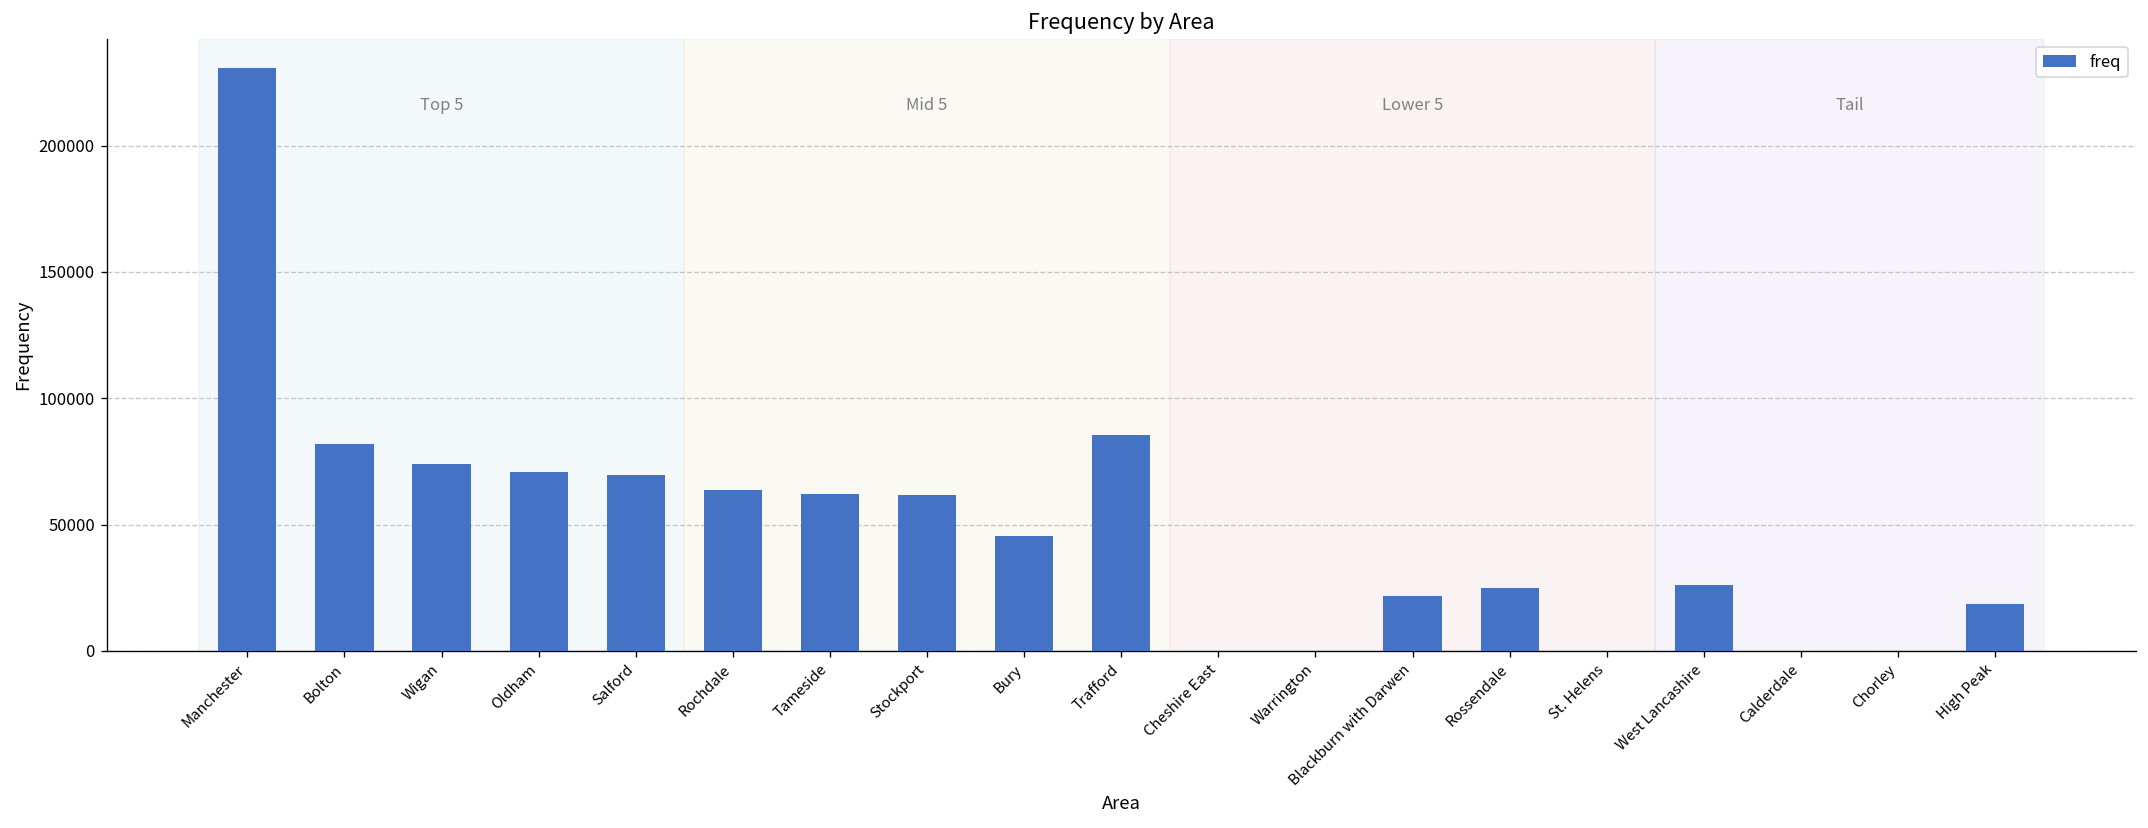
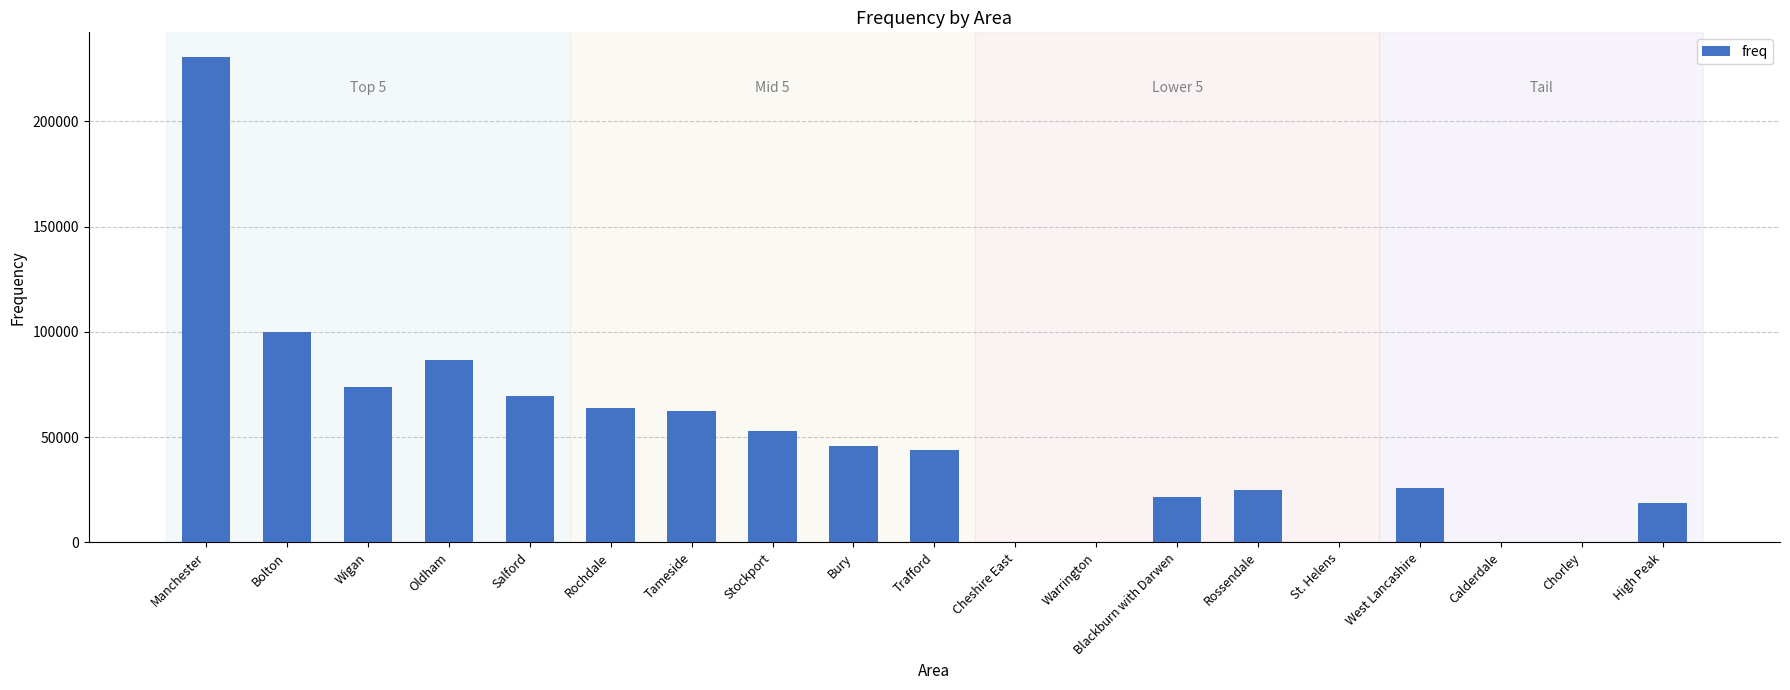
  {
    "Manchester": 231000,
-   "Bolton": 82000,
+   "Bolton": 100000,
    "Wigan": 74000,
-   "Oldham": 71000,
+   "Oldham": 87000,
    "Salford": 69000,
    "Rochdale": 64000,
    "Tameside": 62000,
-   "Stockport": 62000,
+   "Stockport": 53000,
    "Bury": 46000,
-   "Trafford": 85000,
+   "Trafford": 44000,
    "Blackburn with Darwen": 22000,
    "Rossendale": 25000,
    "West Lancashire": 26000,
    "High Peak": 19000
  }
